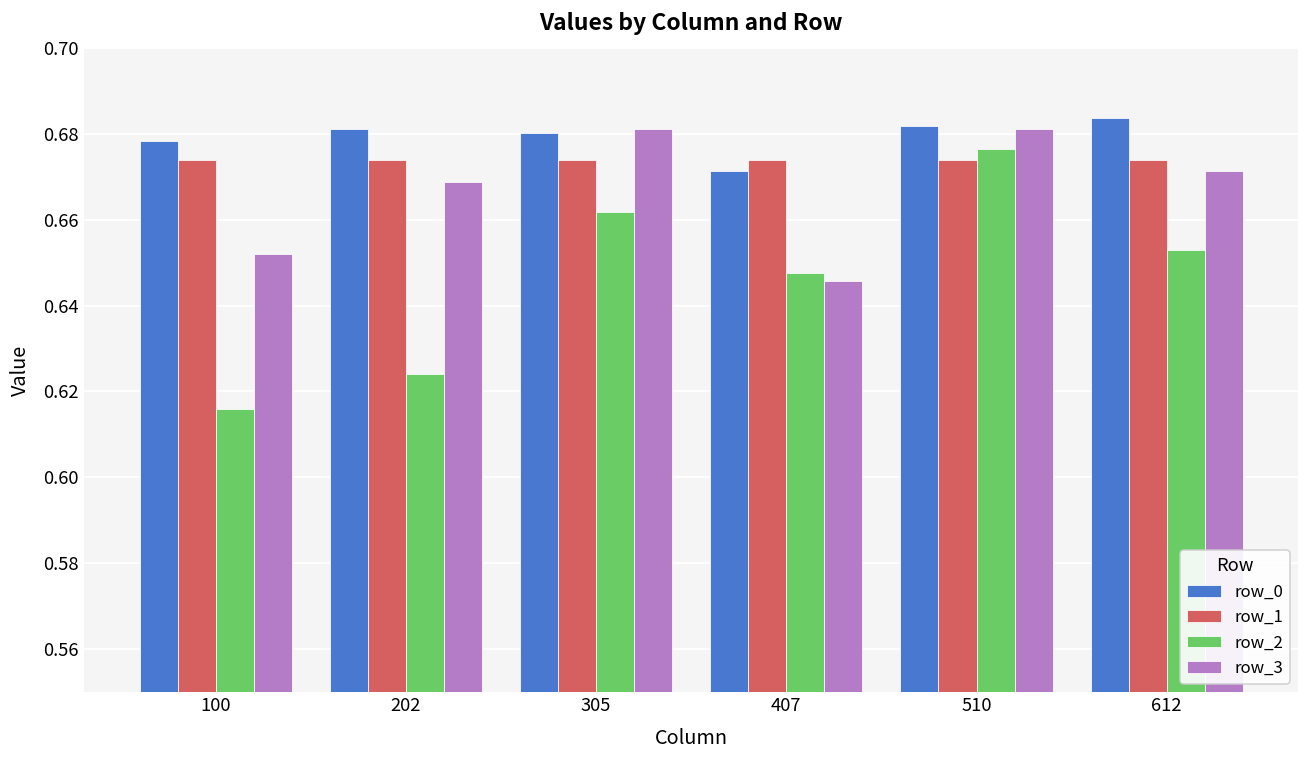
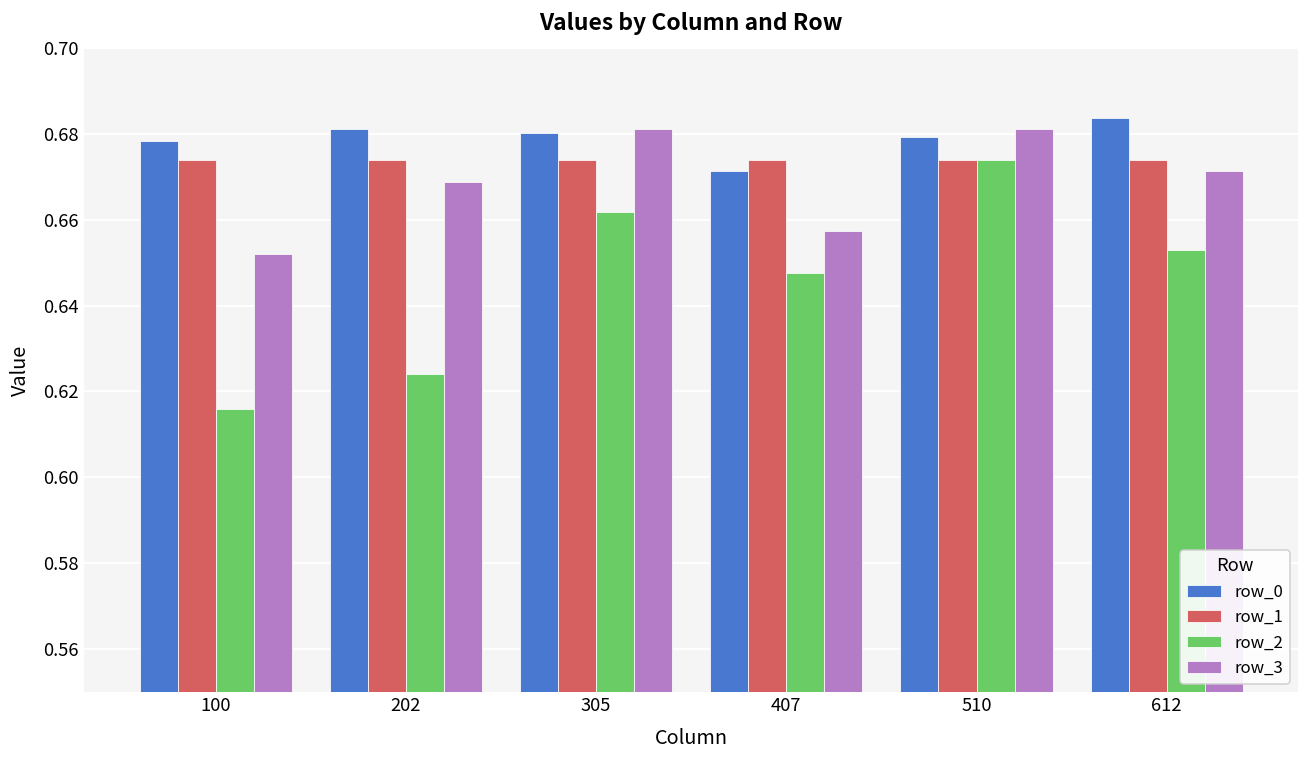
  {
    "row_0": {
      "100": 0.678,
      "202": 0.681,
      "305": 0.680,
      "407": 0.671,
-     "510": 0.682,
+     "510": 0.679,
      "612": 0.684
    },
    "row_1": {
      "100": 0.674,
      "202": 0.674,
      "305": 0.674,
      "407": 0.674,
      "510": 0.674,
      "612": 0.674
    },
    "row_2": {
      "100": 0.616,
      "202": 0.624,
      "305": 0.662,
      "407": 0.648,
-     "510": 0.677,
+     "510": 0.674,
      "612": 0.653
    },
    "row_3": {
      "100": 0.652,
      "202": 0.669,
      "305": 0.681,
-     "407": 0.646,
+     "407": 0.657,
      "510": 0.681,
      "612": 0.671
    }
  }
